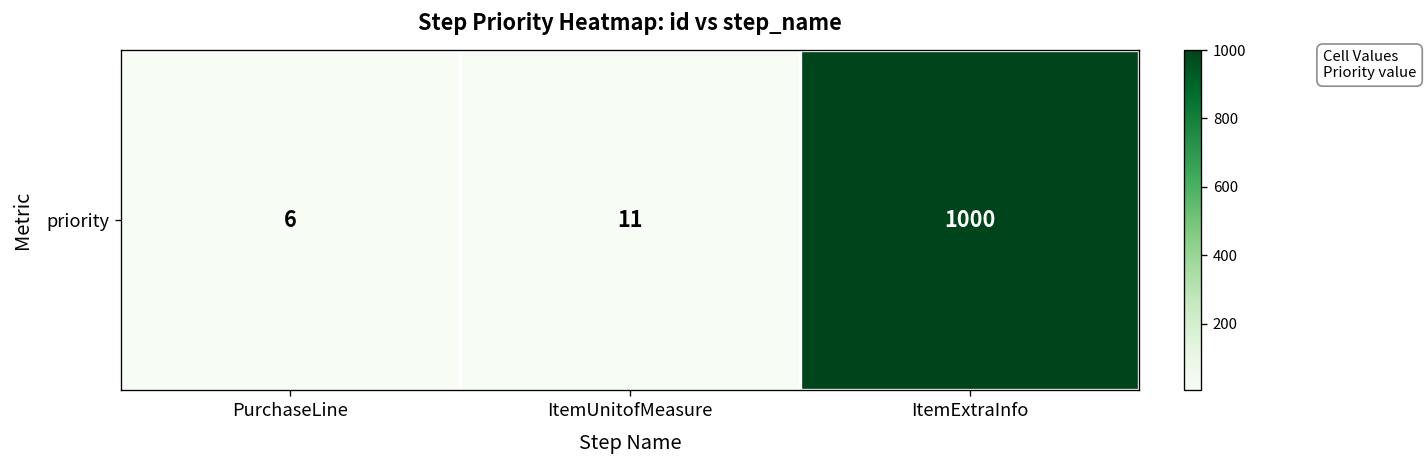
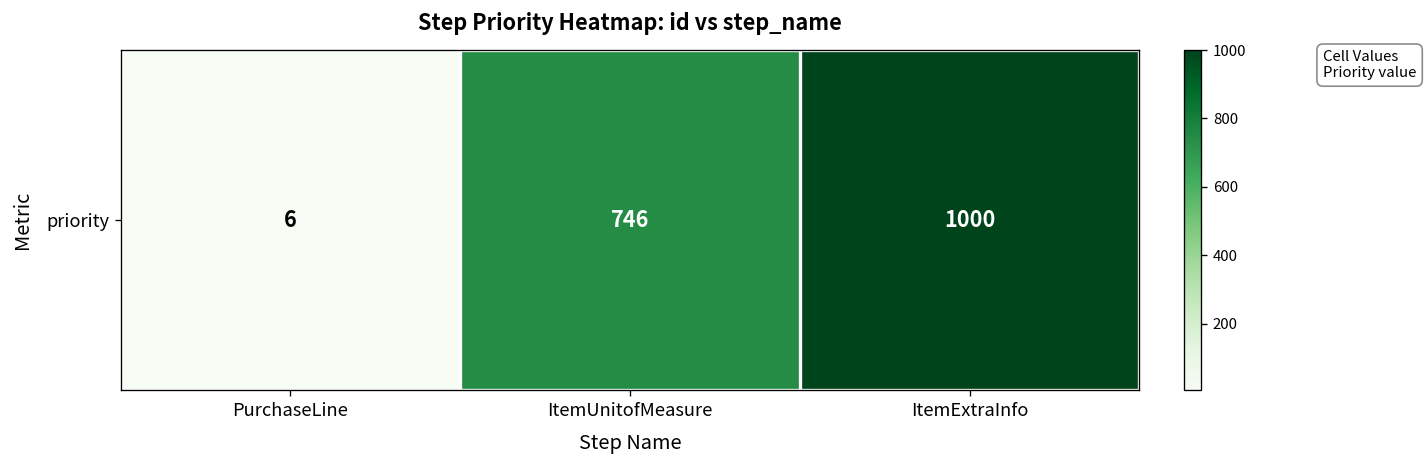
  {
    "priority": {
      "PurchaseLine": 6,
-     "ItemUnitofMeasure": 11,
+     "ItemUnitofMeasure": 746,
      "ItemExtraInfo": 1000
    }
  }
